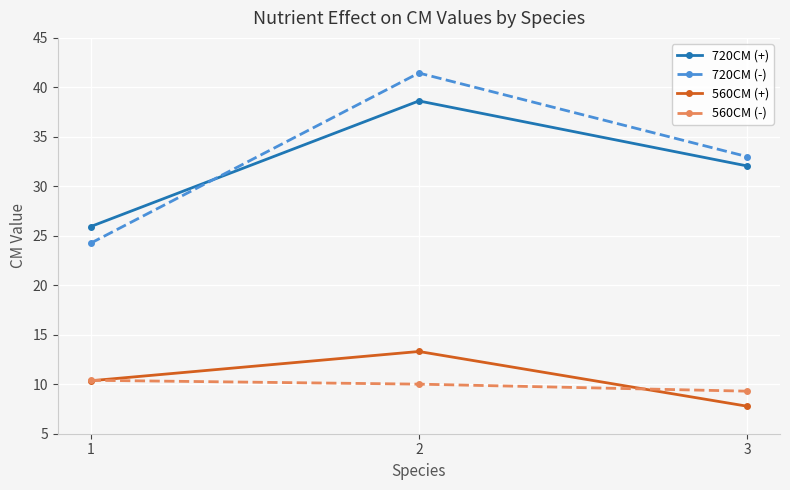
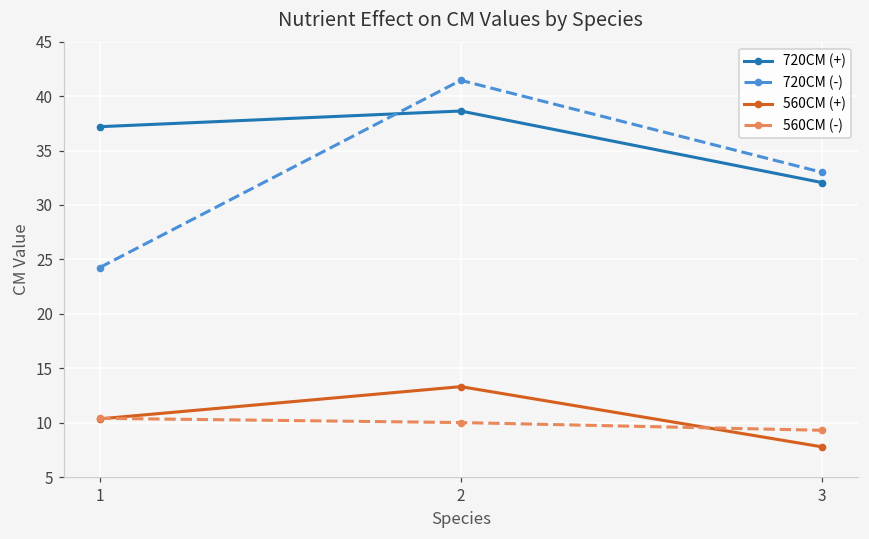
  {
    "720CM (+)": {
-     "1": 26,
+     "1": 37,
      "2": 39,
      "3": 32
    },
    "720CM (-)": {
      "1": 24,
      "2": 41,
      "3": 33
    },
    "560CM (+)": {
      "2": 13,
      "3": 8
    },
    "560CM (-)": {
      "2": 10,
      "3": 9
    }
  }
